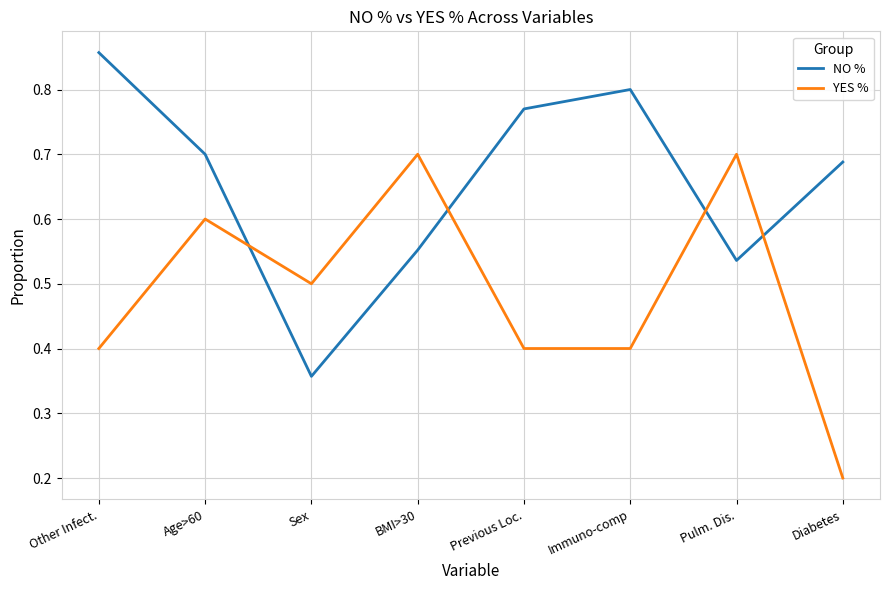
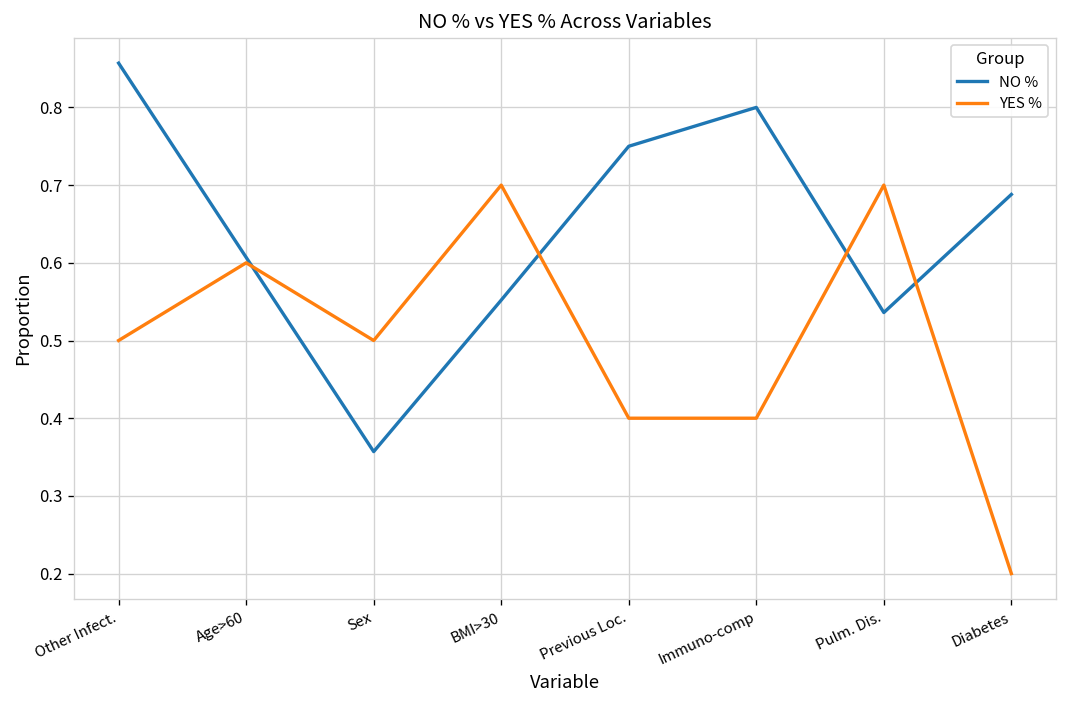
  {
    "NO %": {
      "Other Infect.": 0.86,
-     "Age>60": 0.70,
+     "Age>60": 0.61,
      "Sex": 0.36,
      "BMI>30": 0.55,
-     "Previous Loc.": 0.77,
+     "Previous Loc.": 0.75,
      "Immuno-comp": 0.80,
      "Pulm. Dis.": 0.54,
      "Diabetes": 0.69
    },
    "YES %": {
-     "Other Infect.": 0.4,
+     "Other Infect.": 0.5,
      "Age>60": 0.6,
      "Sex": 0.5,
      "BMI>30": 0.7,
      "Previous Loc.": 0.4,
      "Immuno-comp": 0.4,
      "Pulm. Dis.": 0.7,
      "Diabetes": 0.2
    }
  }
